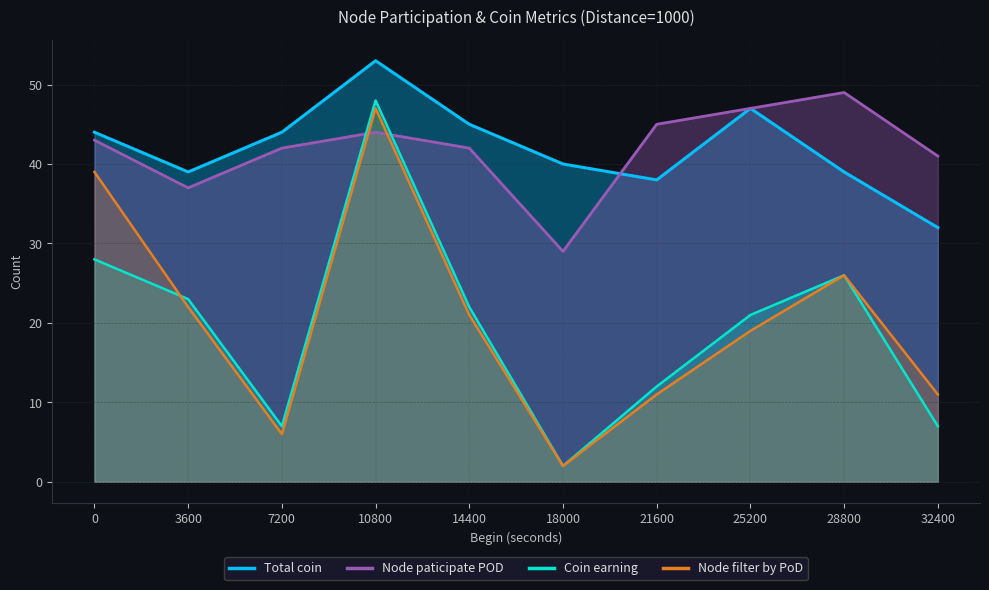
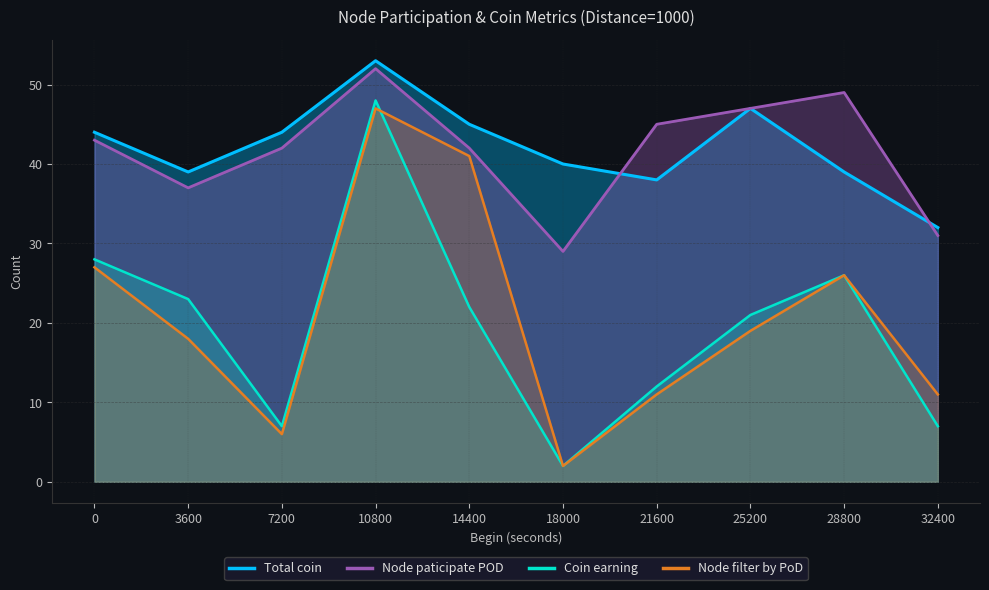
  {
    "Node paticipate POD": {
      "0": 43,
      "3600": 37,
      "7200": 42,
-     "10800": 44,
+     "10800": 52,
      "14400": 42,
      "18000": 29,
      "21600": 45,
      "28800": 49,
-     "32400": 41
+     "32400": 31
    },
    "Node filter by PoD": {
-     "0": 39,
-     "3600": 22,
+     "0": 27,
+     "3600": 18,
      "7200": 6,
      "10800": 47,
-     "14400": 21,
+     "14400": 41,
      "21600": 11,
      "25200": 19,
      "32400": 11
    }
  }
